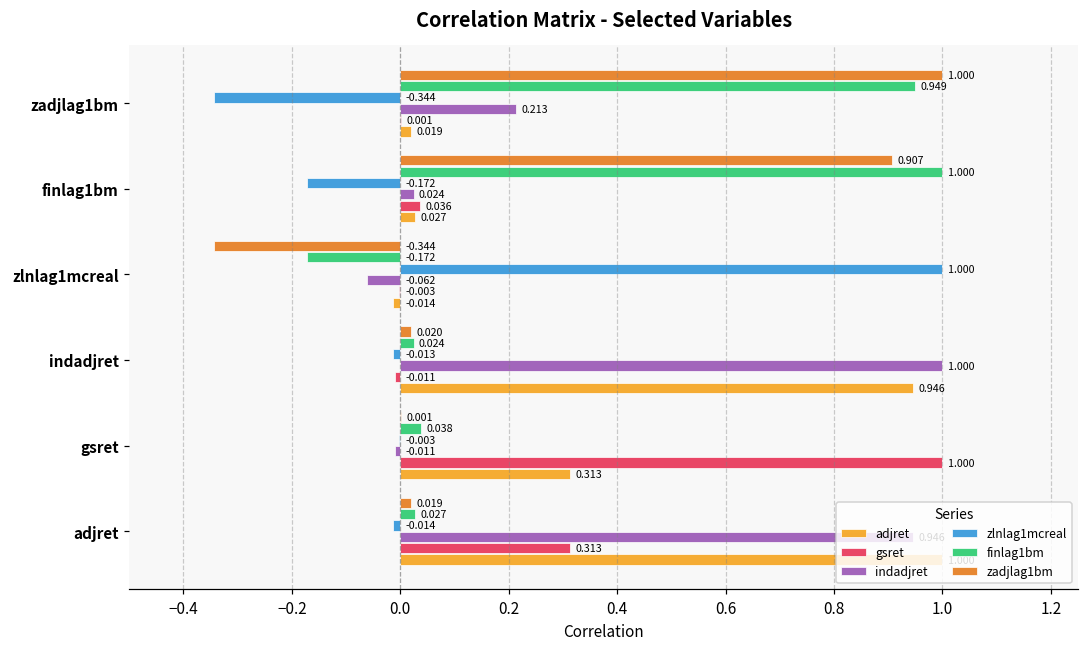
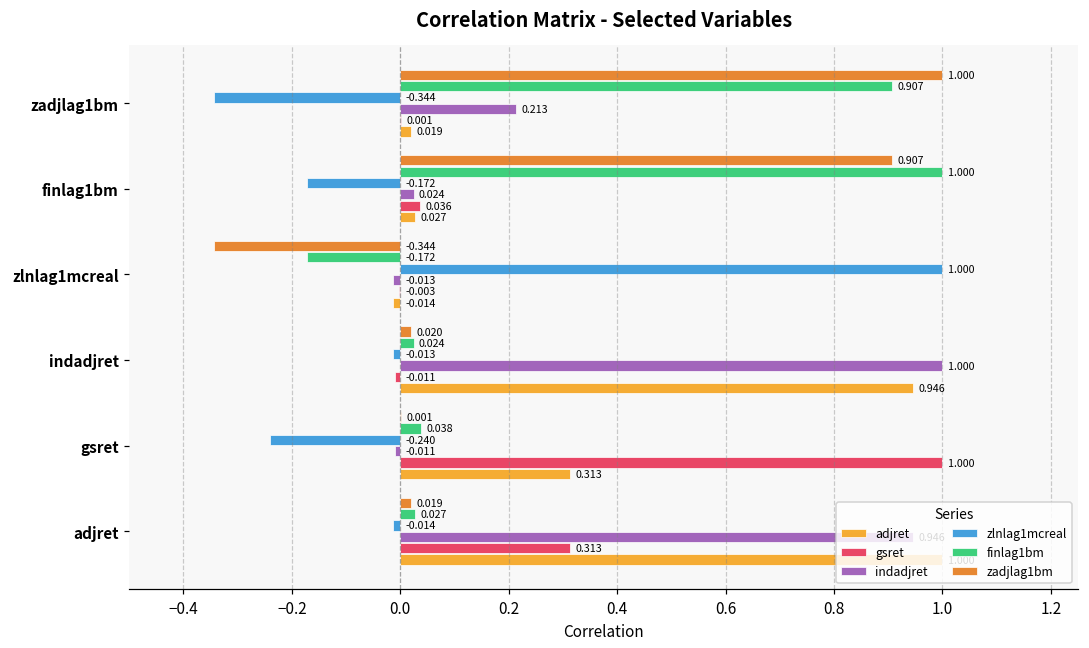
  {
    "gsret": {
      "zadjlag1bm": 0.001,
      "finlag1bm": 0.036,
      "zlnlag1mcreal": -0.003,
      "indadjret": -0.011,
      "gsret": 1.000,
      "adjret": 0.313
    },
    "indadjret": {
      "zadjlag1bm": 0.213,
      "finlag1bm": 0.024,
-     "zlnlag1mcreal": -0.062,
+     "zlnlag1mcreal": -0.013,
      "indadjret": 1.000,
      "gsret": -0.011
    },
    "zlnlag1mcreal": {
      "zlnlag1mcreal": 1.000,
      "indadjret": -0.013,
-     "gsret": -0.003,
+     "gsret": -0.240,
      "adjret": -0.014
    },
    "finlag1bm": {
-     "zadjlag1bm": 0.949,
+     "zadjlag1bm": 0.907,
      "finlag1bm": 1.000,
      "indadjret": 0.024,
      "gsret": 0.038,
      "adjret": 0.027
    }
  }
